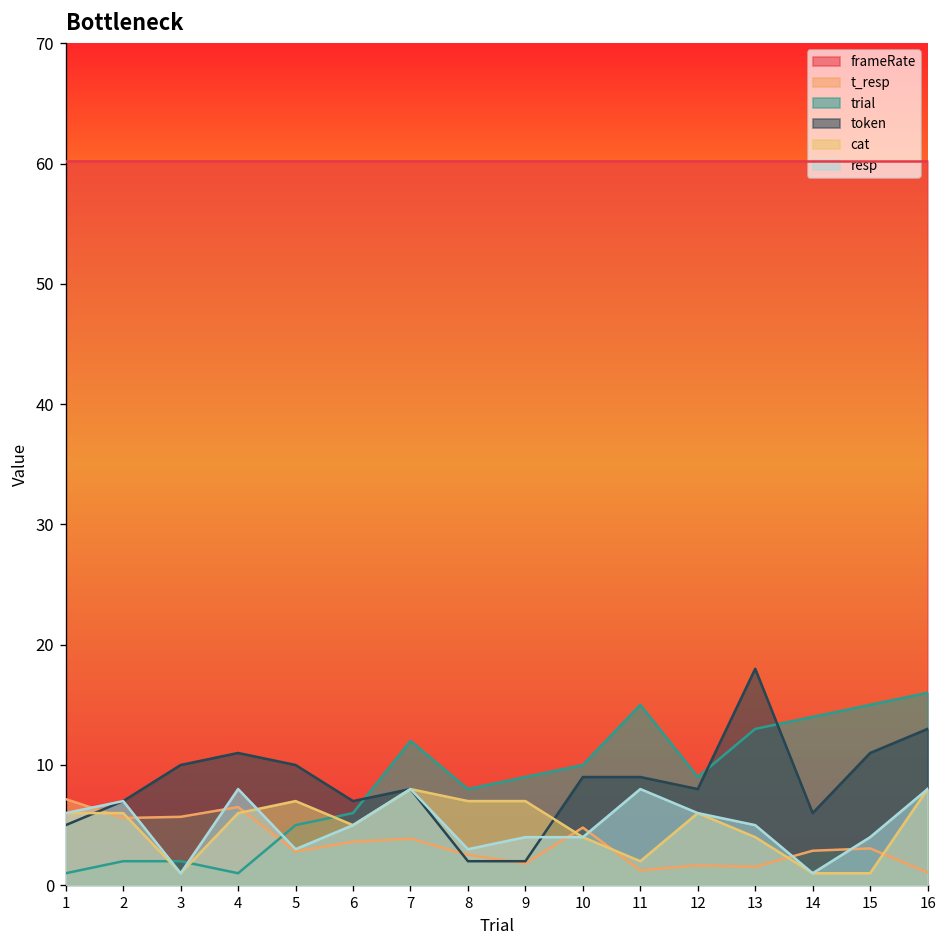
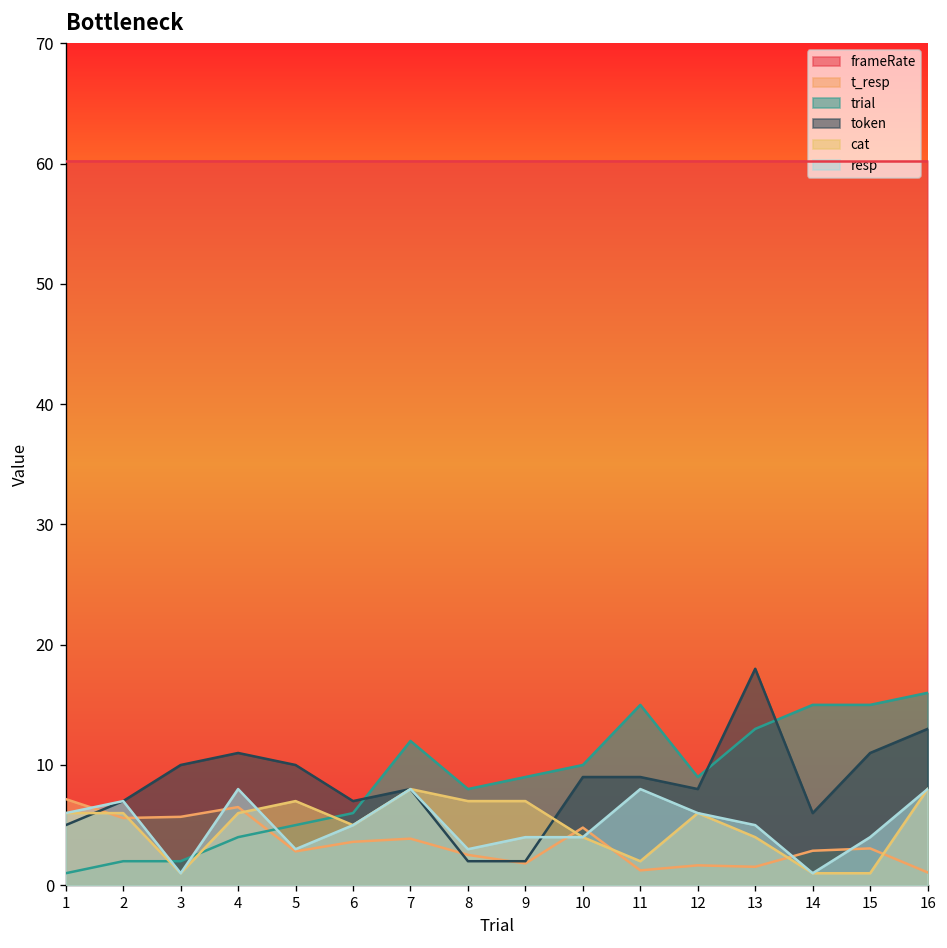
  {
    "frameRate": {
      "1": 60,
      "2": 60,
      "3": 60,
      "4": 60,
      "5": 60,
      "6": 60,
      "7": 60,
      "8": 60,
      "9": 60,
      "10": 60,
      "11": 60,
      "12": 60,
      "13": 60,
      "16": 60
    },
    "trial": {
      "1": 1,
      "2": 2,
      "3": 2,
-     "4": 1,
+     "4": 4,
      "5": 5,
      "6": 6,
      "7": 12,
      "8": 8,
      "9": 9,
      "10": 10,
      "11": 15,
      "12": 9,
      "13": 13,
-     "14": 14,
+     "14": 15,
      "15": 15,
      "16": 16
    },
    "token": {
      "1": 5,
      "3": 10,
      "4": 11,
      "5": 10,
      "6": 7,
      "8": 2,
      "10": 9,
      "11": 9,
      "12": 8,
      "13": 18,
      "14": 6,
      "15": 11,
      "16": 13
    },
    "resp": {
      "4": 8,
      "8": 3,
      "9": 4,
      "11": 8,
      "13": 5,
      "15": 4
    }
  }
